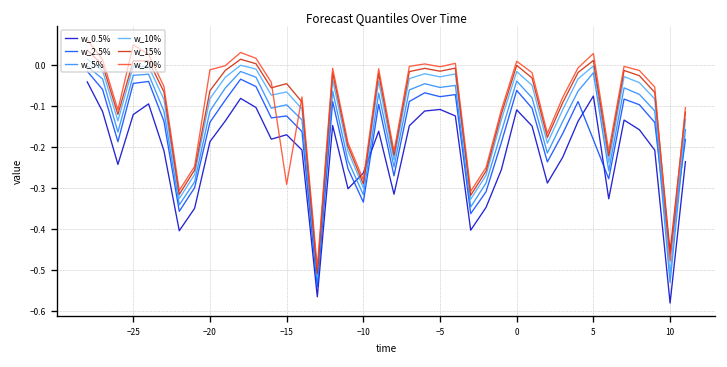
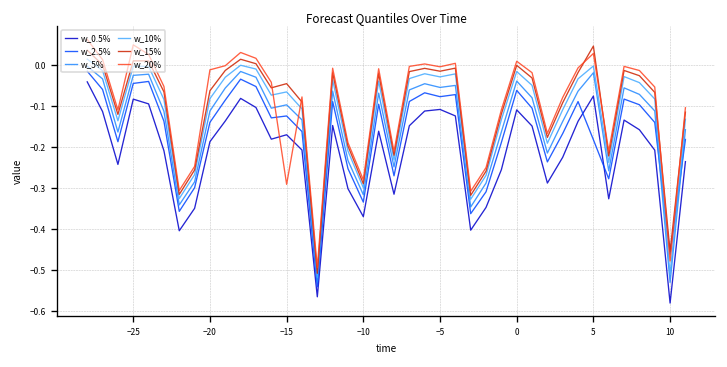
  {
    "w_0.5%": {
-     "−25": -0.12,
+     "−25": -0.08,
      "−20": -0.19,
      "−15": -0.17,
-     "−10": -0.26,
+     "−10": -0.37,
      "−5": -0.11,
      "0": -0.11,
      "5": -0.08,
      "10": -0.58
    },
    "w_2.5%": {
      "−25": -0.05,
      "−20": -0.14,
      "−15": -0.12,
      "−10": -0.33,
      "−5": -0.08,
      "0": -0.06,
      "5": -0.18
    },
    "w_15%": {
      "−20": -0.06,
      "−15": -0.05,
      "−10": -0.29,
      "−5": -0.02,
      "0": 0.00,
-     "5": 0.01
+     "5": 0.05
    },
    "w_20%": {
      "−20": -0.01,
      "−15": -0.29,
      "−10": -0.28,
      "−5": 0.00,
      "0": 0.01,
      "5": 0.03,
      "10": -0.48
    }
  }
